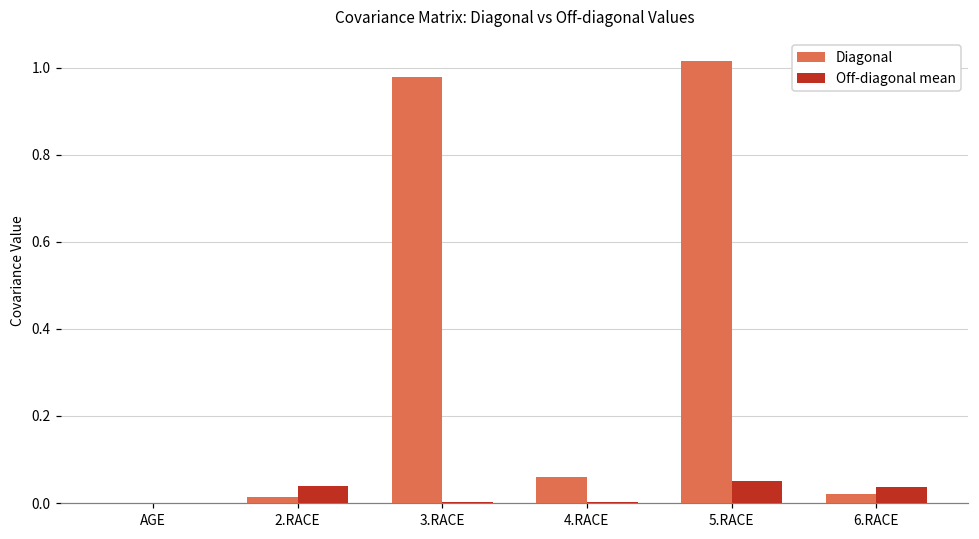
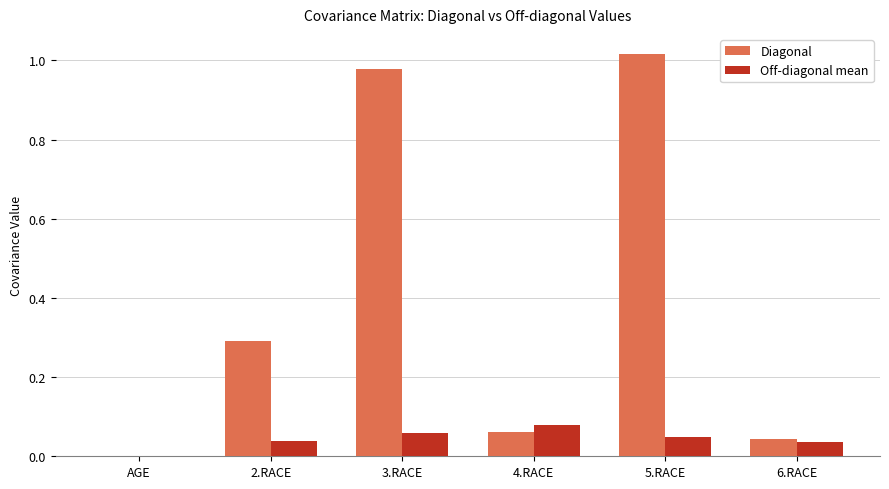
  {
    "Diagonal": {
-     "2.RACE": 0.01,
+     "2.RACE": 0.29,
      "3.RACE": 0.98,
      "4.RACE": 0.06,
      "5.RACE": 1.02,
-     "6.RACE": 0.02
+     "6.RACE": 0.04
    },
    "Off-diagonal mean": {
      "2.RACE": 0.04,
-     "3.RACE": 0.00,
-     "4.RACE": 0.00,
+     "3.RACE": 0.06,
+     "4.RACE": 0.08,
      "5.RACE": 0.05,
      "6.RACE": 0.04
    }
  }
